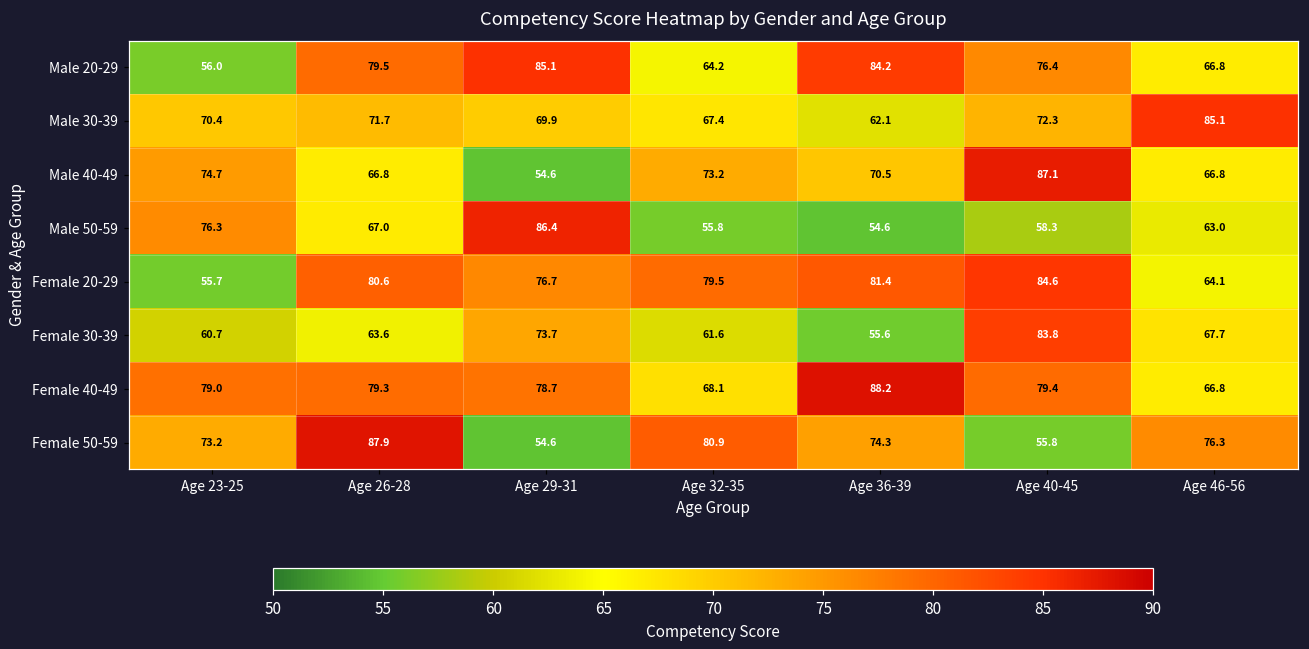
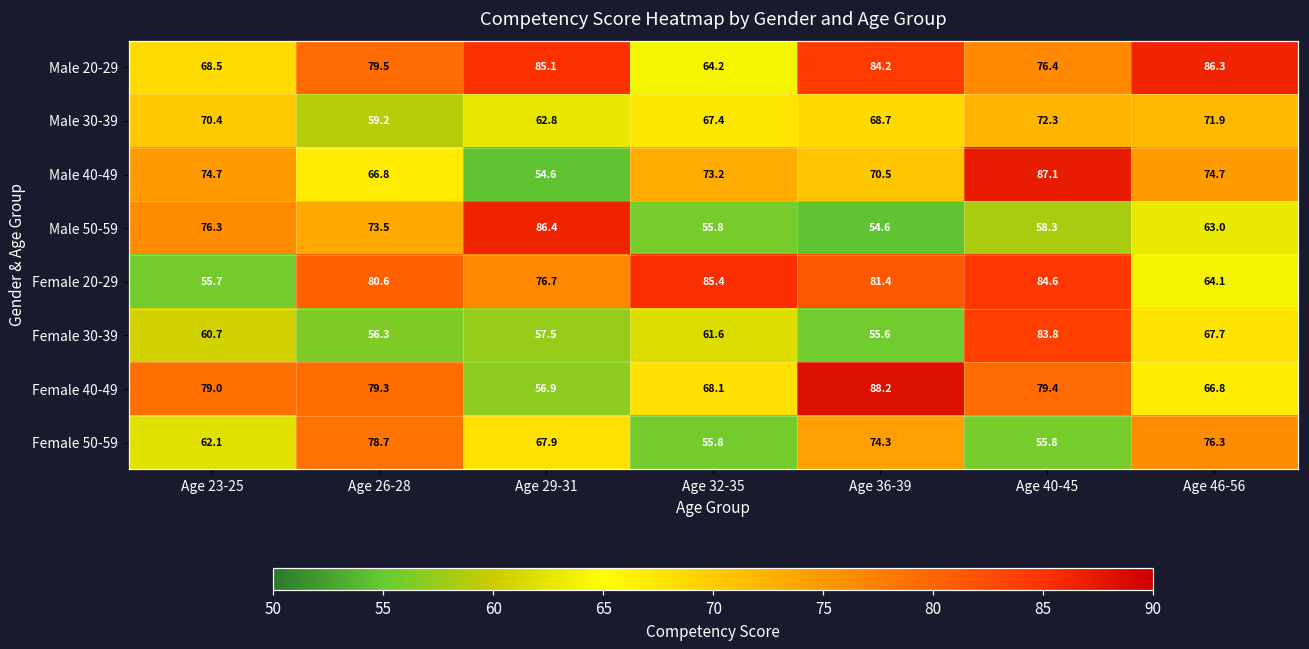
  {
    "Male 20-29": {
-     "Age 23-25": 56.0,
+     "Age 23-25": 68.5,
      "Age 26-28": 79.5,
      "Age 29-31": 85.1,
      "Age 32-35": 64.2,
      "Age 36-39": 84.2,
      "Age 40-45": 76.4,
-     "Age 46-56": 66.8
+     "Age 46-56": 86.3
    },
    "Male 30-39": {
      "Age 23-25": 70.4,
-     "Age 26-28": 71.7,
-     "Age 29-31": 69.9,
+     "Age 26-28": 59.2,
+     "Age 29-31": 62.8,
      "Age 32-35": 67.4,
-     "Age 36-39": 62.1,
+     "Age 36-39": 68.7,
      "Age 40-45": 72.3,
-     "Age 46-56": 85.1
+     "Age 46-56": 71.9
    },
    "Male 40-49": {
      "Age 23-25": 74.7,
      "Age 26-28": 66.8,
      "Age 29-31": 54.6,
      "Age 32-35": 73.2,
      "Age 36-39": 70.5,
      "Age 40-45": 87.1,
-     "Age 46-56": 66.8
+     "Age 46-56": 74.7
    },
    "Male 50-59": {
      "Age 23-25": 76.3,
-     "Age 26-28": 67.0,
+     "Age 26-28": 73.5,
      "Age 29-31": 86.4,
      "Age 32-35": 55.8,
      "Age 36-39": 54.6,
      "Age 40-45": 58.3,
      "Age 46-56": 63.0
    },
    "Female 20-29": {
      "Age 23-25": 55.7,
      "Age 26-28": 80.6,
      "Age 29-31": 76.7,
-     "Age 32-35": 79.5,
+     "Age 32-35": 85.4,
      "Age 36-39": 81.4,
      "Age 40-45": 84.6,
      "Age 46-56": 64.1
    },
    "Female 30-39": {
      "Age 23-25": 60.7,
-     "Age 26-28": 63.6,
-     "Age 29-31": 73.7,
+     "Age 26-28": 56.3,
+     "Age 29-31": 57.5,
      "Age 32-35": 61.6,
      "Age 36-39": 55.6,
      "Age 40-45": 83.8,
      "Age 46-56": 67.7
    },
    "Female 40-49": {
      "Age 23-25": 79.0,
      "Age 26-28": 79.3,
-     "Age 29-31": 78.7,
+     "Age 29-31": 56.9,
      "Age 32-35": 68.1,
      "Age 36-39": 88.2,
      "Age 40-45": 79.4,
      "Age 46-56": 66.8
    },
    "Female 50-59": {
-     "Age 23-25": 73.2,
-     "Age 26-28": 87.9,
-     "Age 29-31": 54.6,
-     "Age 32-35": 80.9,
+     "Age 23-25": 62.1,
+     "Age 26-28": 78.7,
+     "Age 29-31": 67.9,
+     "Age 32-35": 55.8,
      "Age 36-39": 74.3,
      "Age 40-45": 55.8,
      "Age 46-56": 76.3
    }
  }
